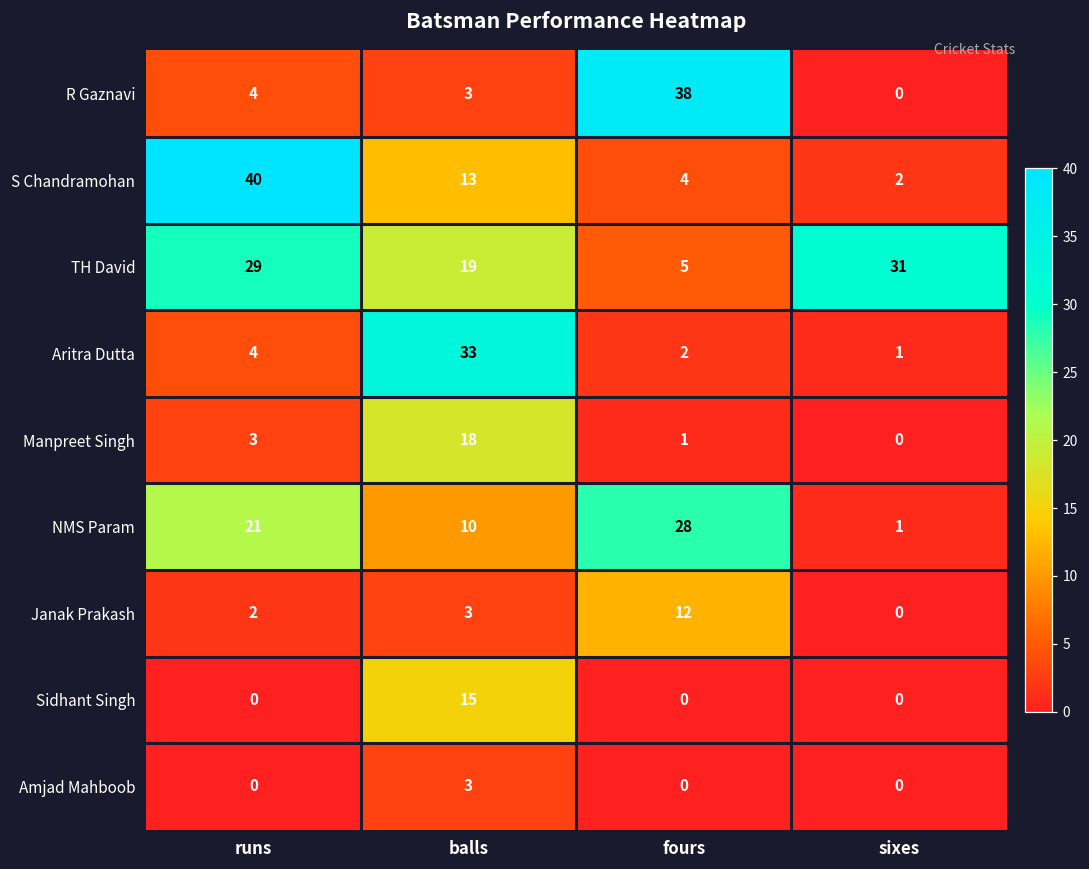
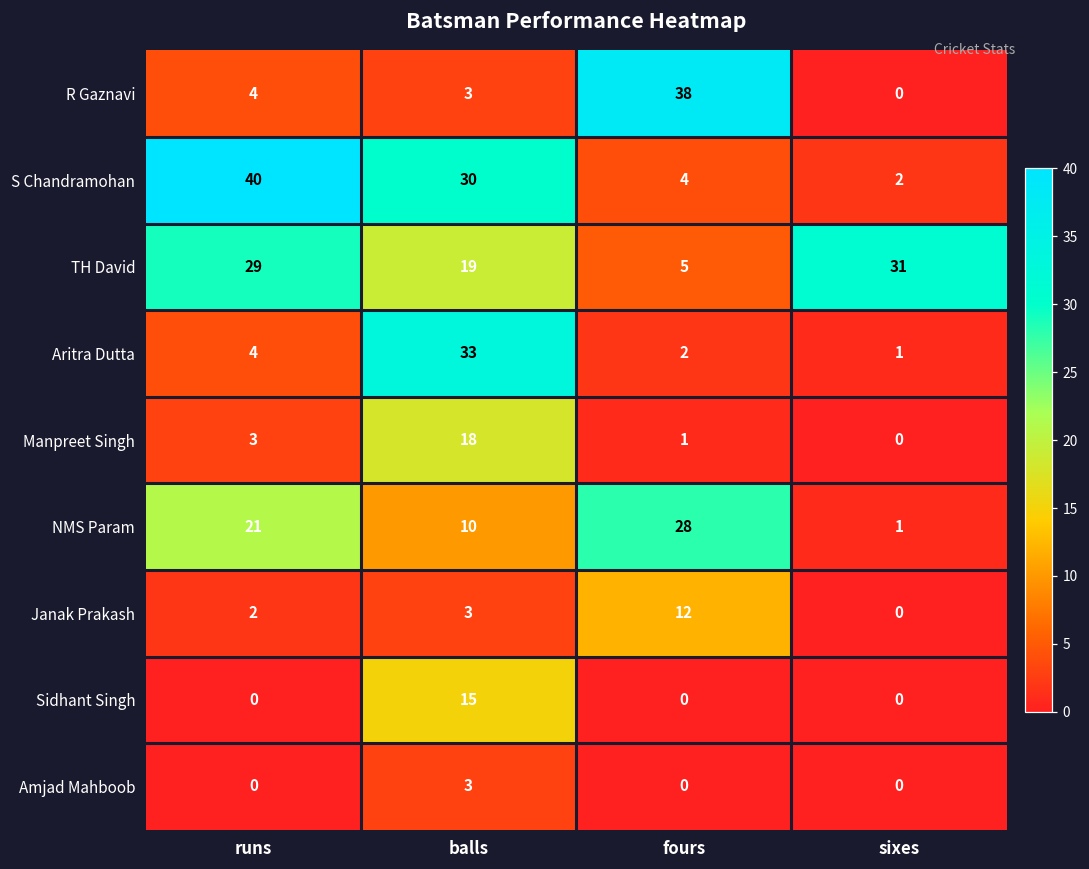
  {
    "R Gaznavi": {
      "runs": 4,
      "balls": 3,
      "fours": 38,
      "sixes": 0
    },
    "S Chandramohan": {
      "runs": 40,
-     "balls": 13,
+     "balls": 30,
      "fours": 4,
      "sixes": 2
    },
    "TH David": {
      "runs": 29,
      "balls": 19,
      "fours": 5,
      "sixes": 31
    },
    "Aritra Dutta": {
      "runs": 4,
      "balls": 33,
      "fours": 2,
      "sixes": 1
    },
    "Manpreet Singh": {
      "runs": 3,
      "balls": 18,
      "fours": 1,
      "sixes": 0
    },
    "NMS Param": {
      "runs": 21,
      "balls": 10,
      "fours": 28,
      "sixes": 1
    },
    "Janak Prakash": {
      "runs": 2,
      "balls": 3,
      "fours": 12,
      "sixes": 0
    },
    "Sidhant Singh": {
      "runs": 0,
      "balls": 15,
      "fours": 0,
      "sixes": 0
    },
    "Amjad Mahboob": {
      "runs": 0,
      "balls": 3,
      "fours": 0,
      "sixes": 0
    }
  }
